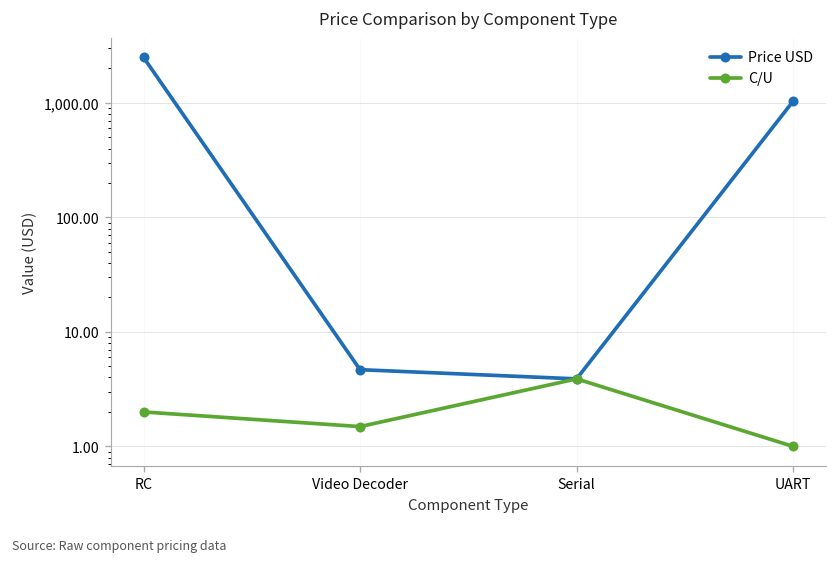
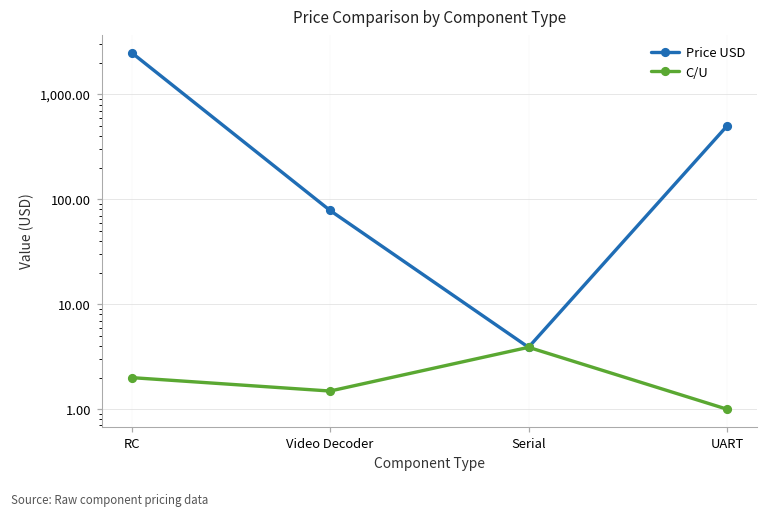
  {
    "Price USD": {
      "RC": "2,500",
-     "Video Decoder": "5",
-     "UART": "1,000"
+     "Video Decoder": "80",
+     "UART": "500"
    },
    "C/U": {
      "RC": "2",
      "Video Decoder": "1.5",
      "UART": "1"
    }
  }
